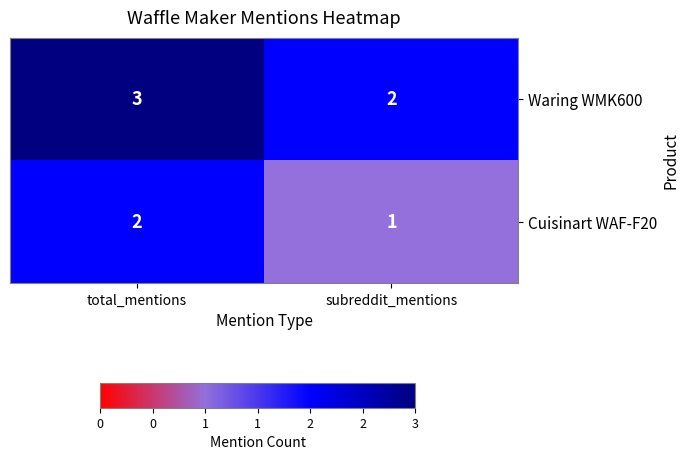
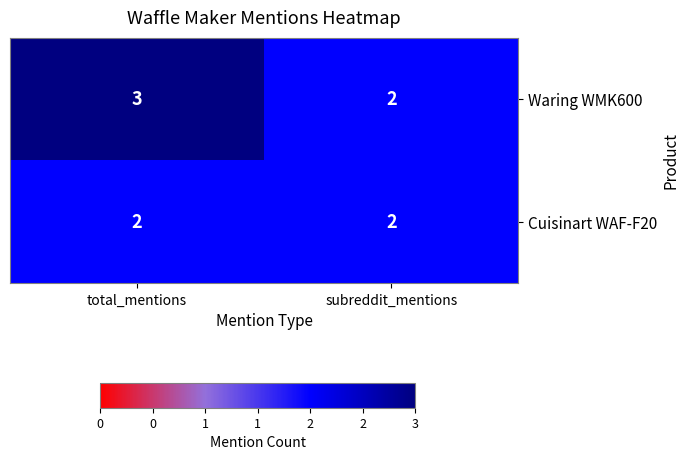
  {
    "Waring WMK600": {
      "total_mentions": 3,
      "subreddit_mentions": 2
    },
    "Cuisinart WAF-F20": {
      "total_mentions": 2,
-     "subreddit_mentions": 1
+     "subreddit_mentions": 2
    }
  }
